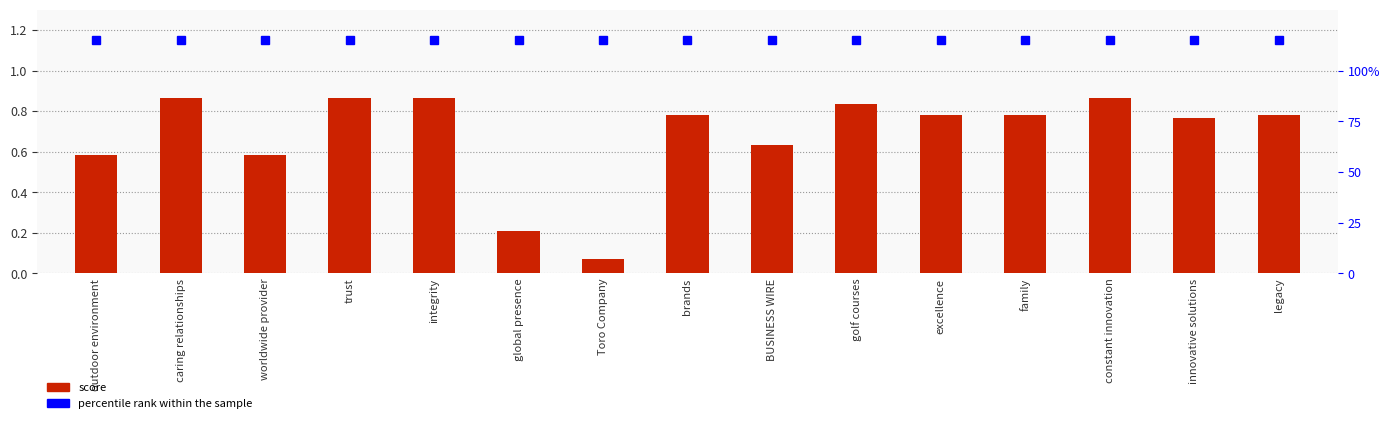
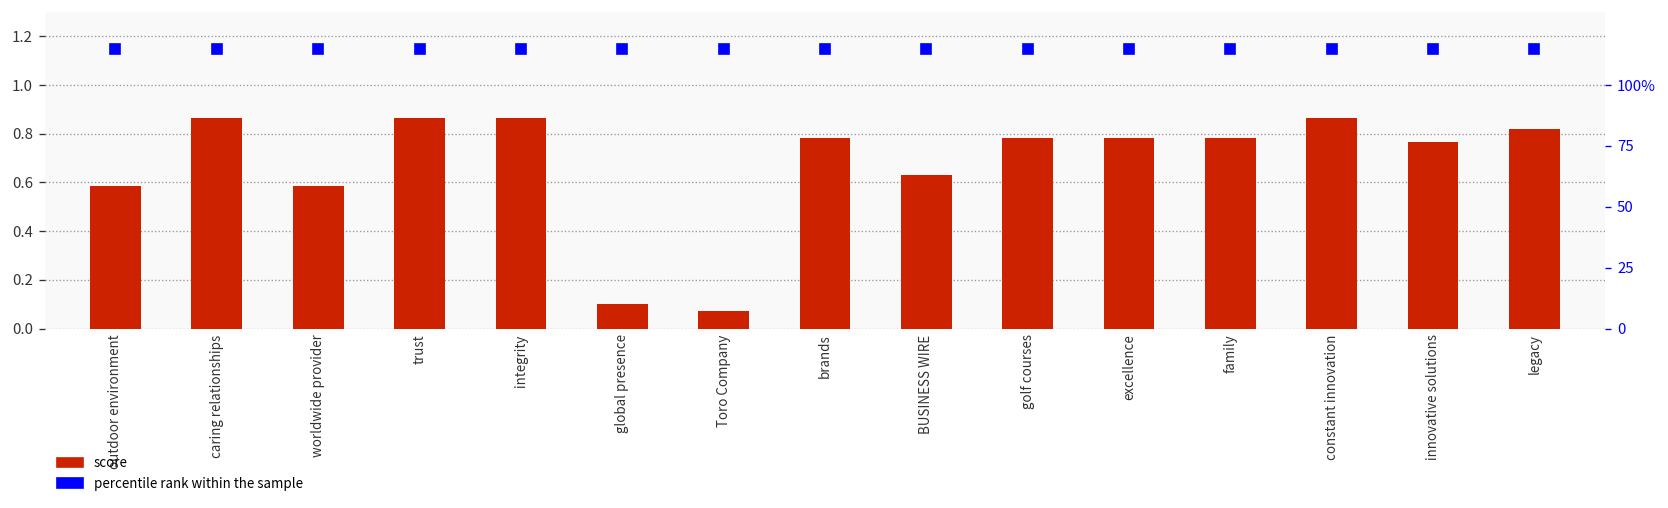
  {
    "score": {
      "outdoor environment": 0.58,
      "caring relationships": 0.87,
      "worldwide provider": 0.58,
      "trust": 0.87,
      "integrity": 0.87,
-     "global presence": 0.21,
+     "global presence": 0.10,
      "Toro Company": 0.07,
      "brands": 0.78,
      "BUSINESS WIRE": 0.63,
-     "golf courses": 0.83,
+     "golf courses": 0.78,
      "excellence": 0.78,
      "family": 0.78,
      "constant innovation": 0.87,
      "innovative solutions": 0.77,
-     "legacy": 0.78
+     "legacy": 0.82
    }
  }
